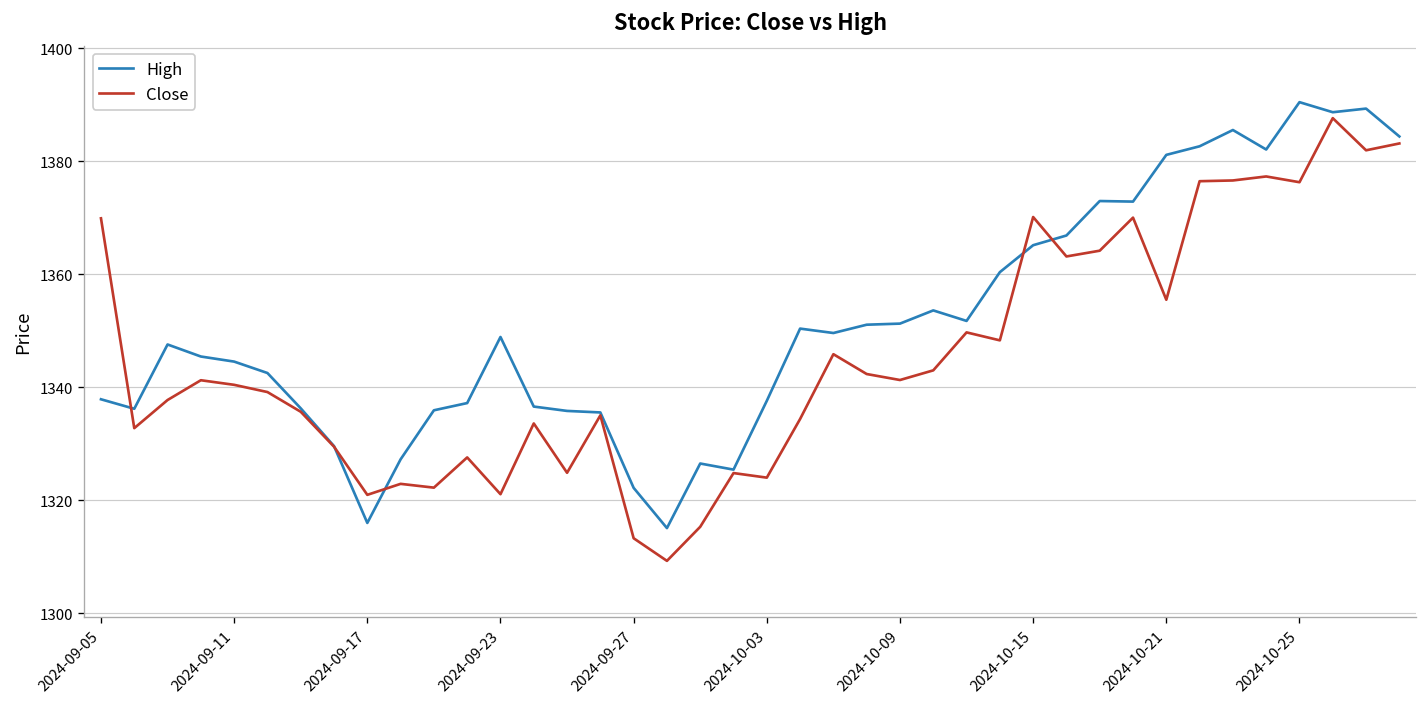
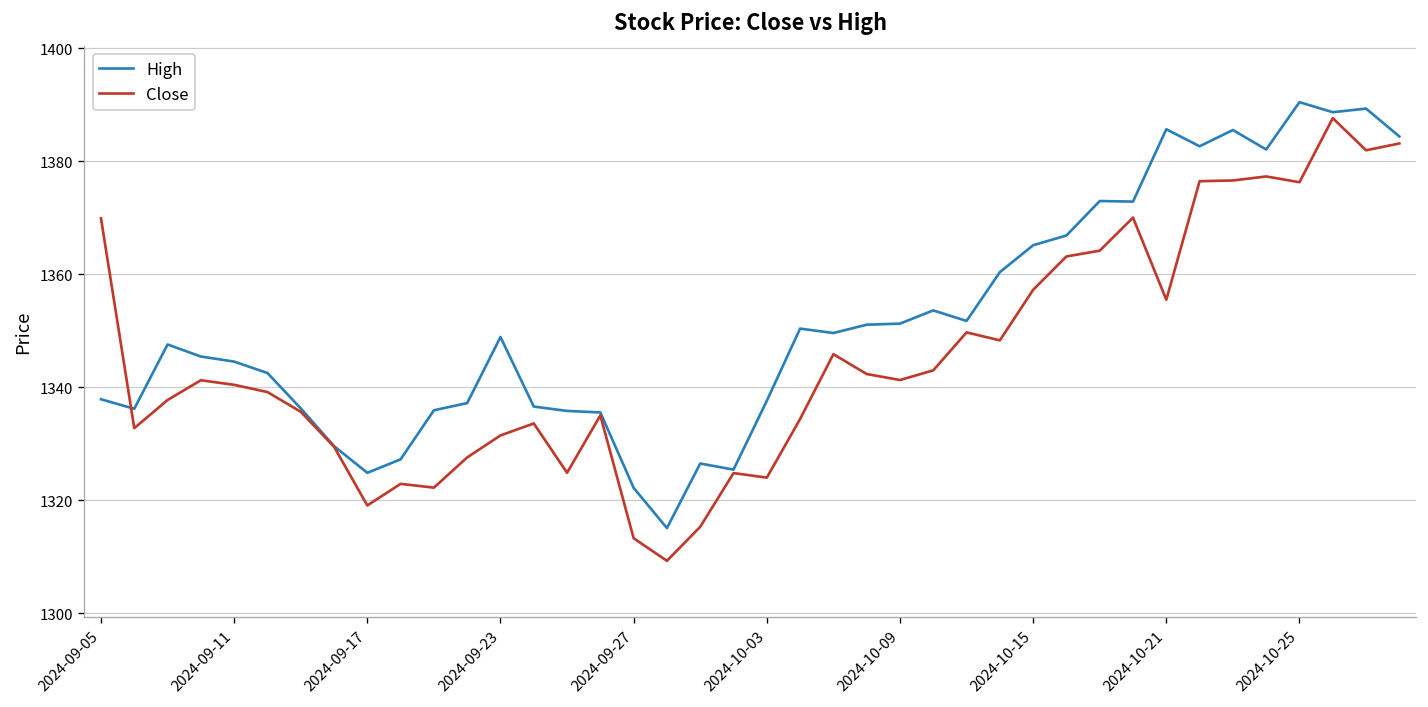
  {
    "High": {
      "2024-09-05": 1338,
      "2024-09-11": 1345,
-     "2024-09-17": 1316,
+     "2024-09-17": 1325,
      "2024-09-23": 1349,
      "2024-09-27": 1322,
      "2024-10-03": 1338,
      "2024-10-09": 1351,
      "2024-10-15": 1365,
-     "2024-10-21": 1381,
+     "2024-10-21": 1386,
      "2024-10-25": 1390
    },
    "Close": {
      "2024-09-05": 1370,
      "2024-09-11": 1340,
-     "2024-09-17": 1321,
-     "2024-09-23": 1321,
+     "2024-09-17": 1319,
+     "2024-09-23": 1332,
      "2024-09-27": 1313,
      "2024-10-03": 1324,
      "2024-10-09": 1341,
-     "2024-10-15": 1370,
+     "2024-10-15": 1357,
      "2024-10-21": 1356,
      "2024-10-25": 1376
    }
  }
